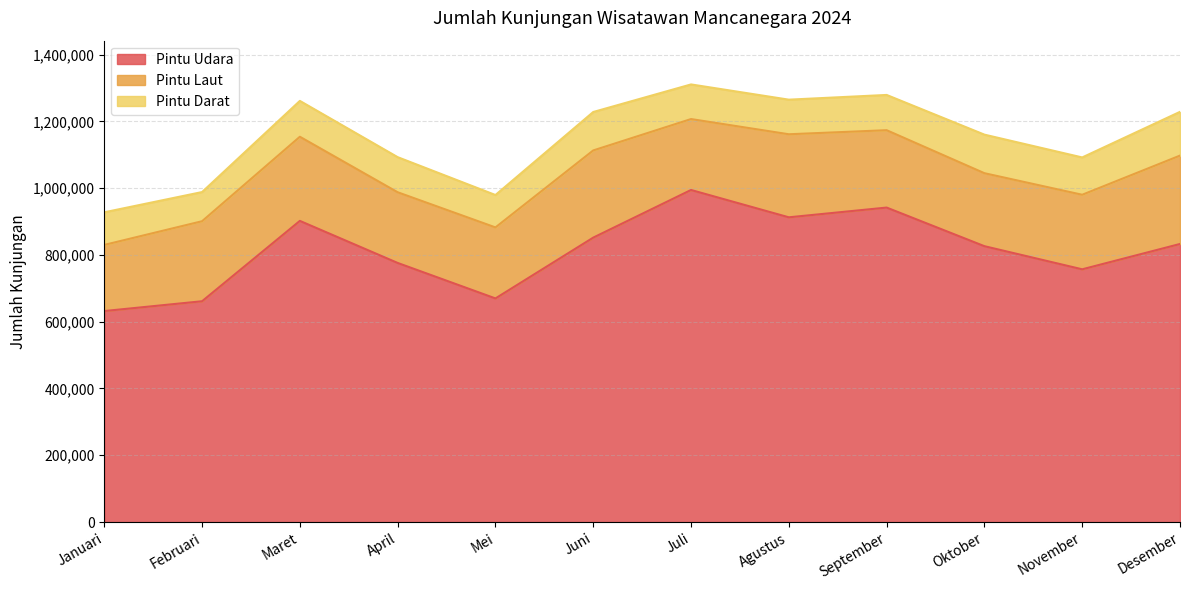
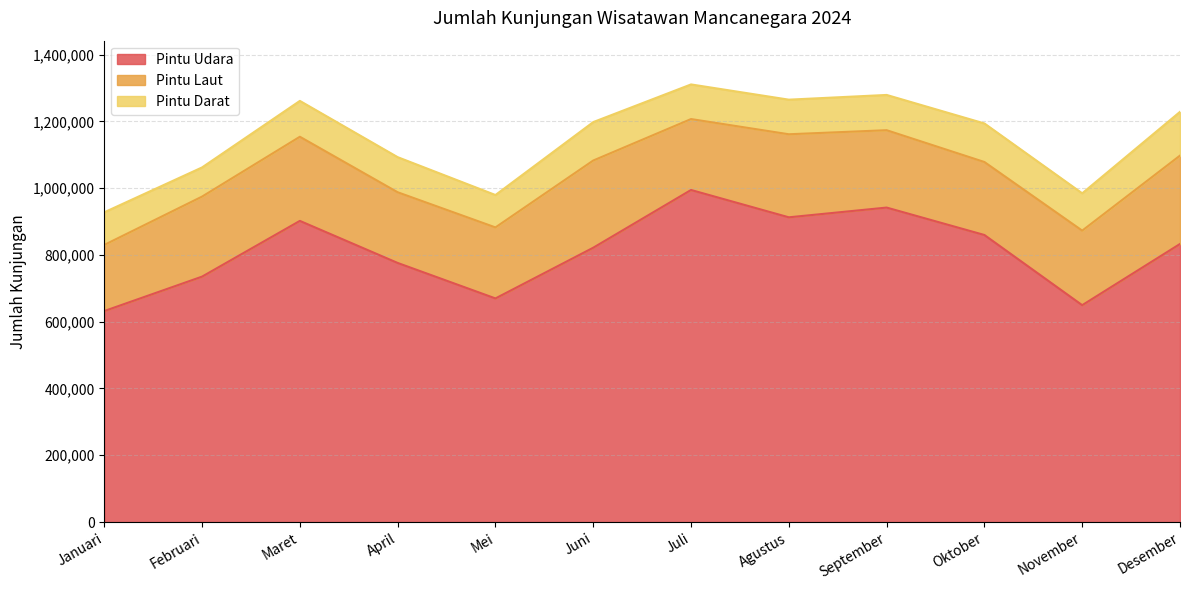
  {
    "Pintu Udara": {
      "Januari": "630,000",
-     "Februari": "660,000",
+     "Februari": "740,000",
      "Maret": "900,000",
      "April": "780,000",
      "Mei": "670,000",
-     "Juni": "850,000",
+     "Juni": "820,000",
      "Juli": "990,000",
      "Agustus": "910,000",
      "September": "940,000",
-     "Oktober": "830,000",
-     "November": "760,000",
+     "Oktober": "860,000",
+     "November": "650,000",
      "Desember": "830,000"
    }
  }
